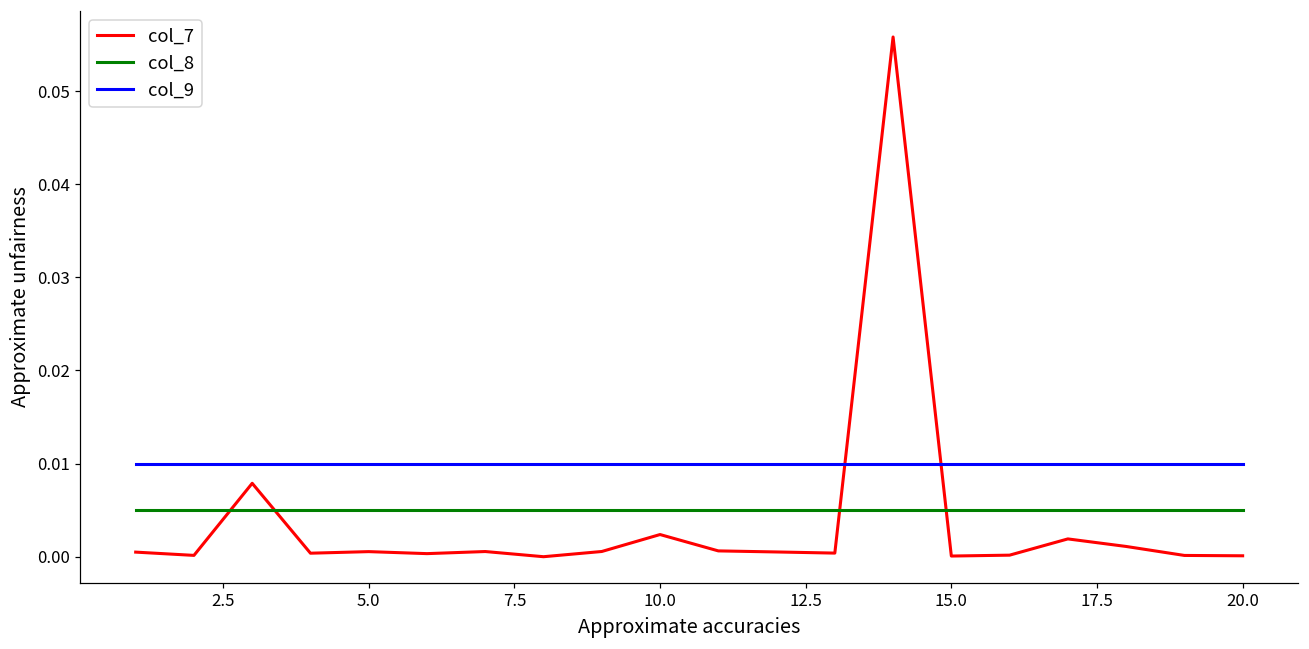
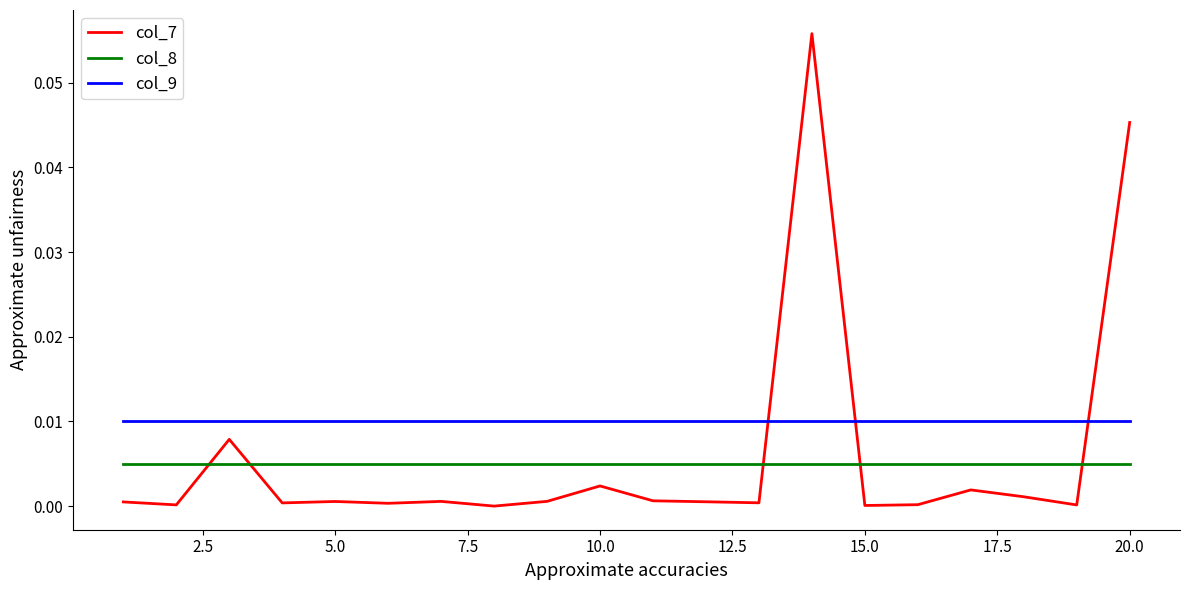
  {
    "col_7": {
      "5.0": 0.001,
      "10.0": 0.002,
      "15.0": 0.000,
-     "20.0": 0.000
+     "20.0": 0.045
    },
    "col_8": {
      "5.0": 0.005,
      "10.0": 0.005,
      "15.0": 0.005,
      "20.0": 0.005
    },
    "col_9": {
      "5.0": 0.010,
      "10.0": 0.010,
      "15.0": 0.010,
      "20.0": 0.010
    }
  }
